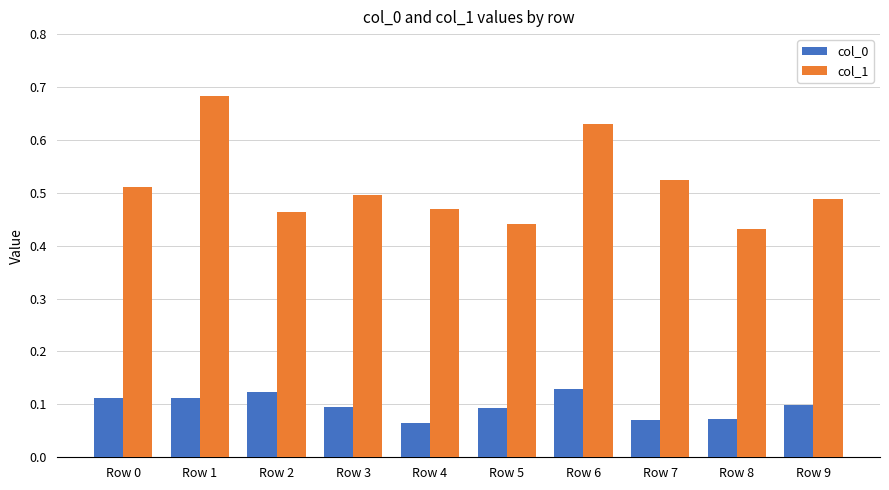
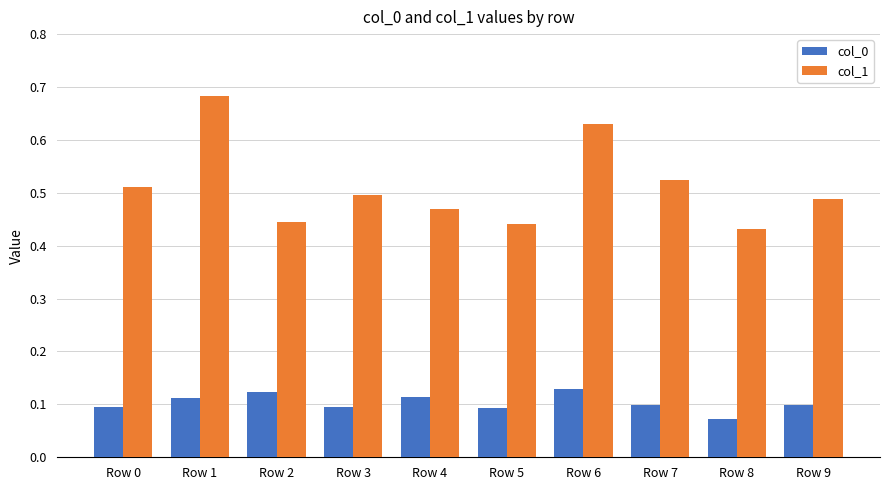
  {
    "col_0": {
-     "Row 0": 0.11,
+     "Row 0": 0.09,
      "Row 1": 0.11,
      "Row 2": 0.12,
      "Row 3": 0.10,
-     "Row 4": 0.06,
+     "Row 4": 0.11,
      "Row 5": 0.09,
      "Row 6": 0.13,
-     "Row 7": 0.07,
+     "Row 7": 0.10,
      "Row 8": 0.07,
      "Row 9": 0.10
    },
    "col_1": {
      "Row 0": 0.51,
      "Row 1": 0.68,
-     "Row 2": 0.46,
+     "Row 2": 0.45,
      "Row 3": 0.50,
      "Row 4": 0.47,
      "Row 5": 0.44,
      "Row 6": 0.63,
      "Row 7": 0.52,
      "Row 8": 0.43,
      "Row 9": 0.49
    }
  }
